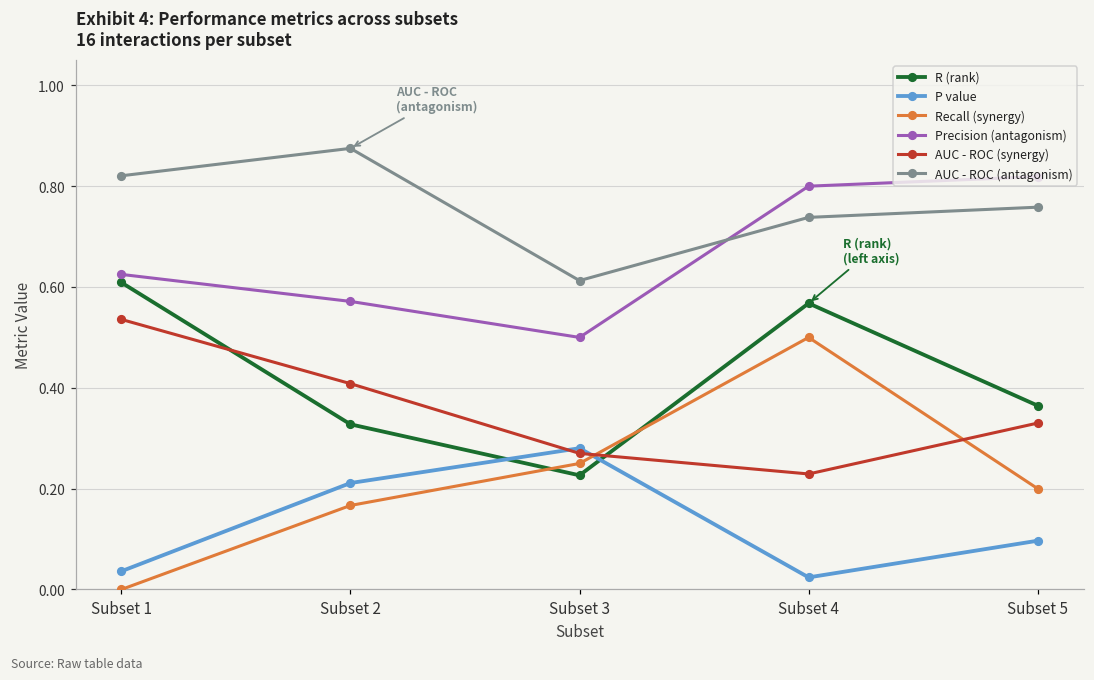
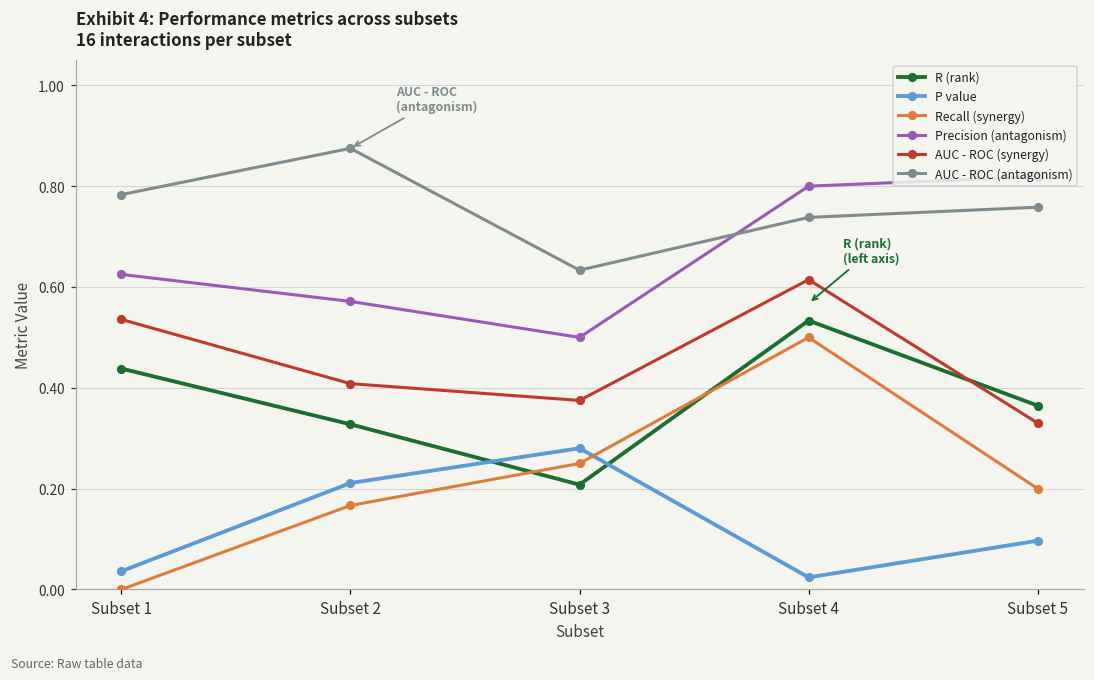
  {
    "R (rank)": {
-     "Subset 1": 0.61,
+     "Subset 1": 0.44,
      "Subset 2": 0.33,
-     "Subset 3": 0.23,
-     "Subset 4": 0.57,
+     "Subset 3": 0.21,
+     "Subset 4": 0.53,
      "Subset 5": 0.36
    },
    "P value": {
      "Subset 1": 0.04,
      "Subset 2": 0.21,
      "Subset 3": 0.28,
      "Subset 4": 0.02,
      "Subset 5": 0.10
    },
    "Recall (synergy)": {
      "Subset 1": 0.00,
      "Subset 2": 0.17,
      "Subset 3": 0.25,
      "Subset 4": 0.50,
      "Subset 5": 0.20
    },
    "Precision (antagonism)": {
      "Subset 1": 0.63,
      "Subset 2": 0.57,
      "Subset 3": 0.50,
      "Subset 4": 0.80
    },
    "AUC - ROC (synergy)": {
      "Subset 1": 0.54,
      "Subset 2": 0.41,
-     "Subset 3": 0.27,
-     "Subset 4": 0.23,
+     "Subset 3": 0.38,
+     "Subset 4": 0.61,
      "Subset 5": 0.33
    },
    "AUC - ROC (antagonism)": {
-     "Subset 1": 0.82,
+     "Subset 1": 0.78,
      "Subset 2": 0.88,
-     "Subset 3": 0.61,
+     "Subset 3": 0.63,
      "Subset 4": 0.74,
      "Subset 5": 0.76
    }
  }
